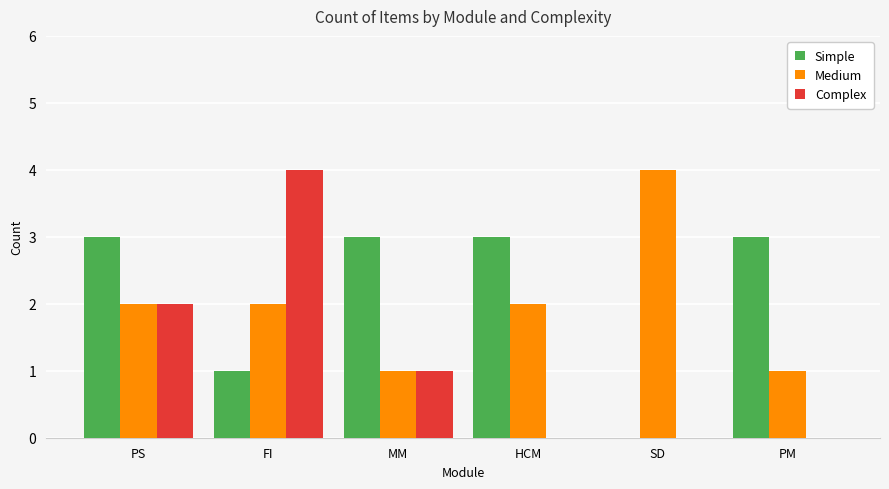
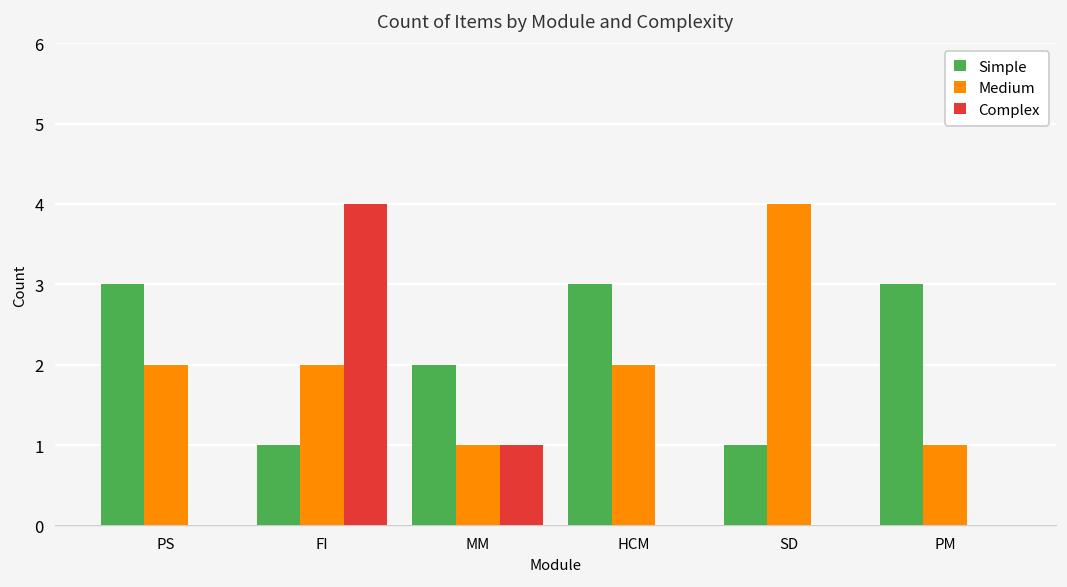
  {
    "Simple": {
      "PS": 3,
      "FI": 1,
-     "MM": 3,
+     "MM": 2,
      "HCM": 3,
-     "SD": 0,
+     "SD": 1,
      "PM": 3
    },
    "Medium": {
      "PS": 2,
      "FI": 2,
      "MM": 1,
      "HCM": 2,
      "SD": 4,
      "PM": 1
    },
    "Complex": {
-     "PS": 2,
+     "PS": 0,
      "FI": 4,
      "MM": 1,
      "HCM": 0,
      "SD": 0,
      "PM": 0
    }
  }
